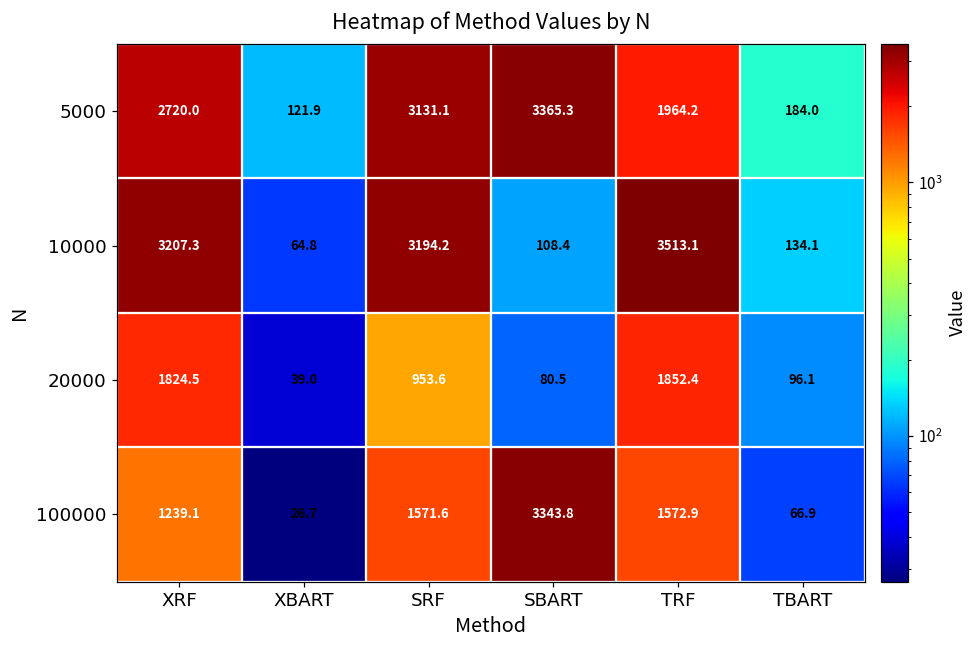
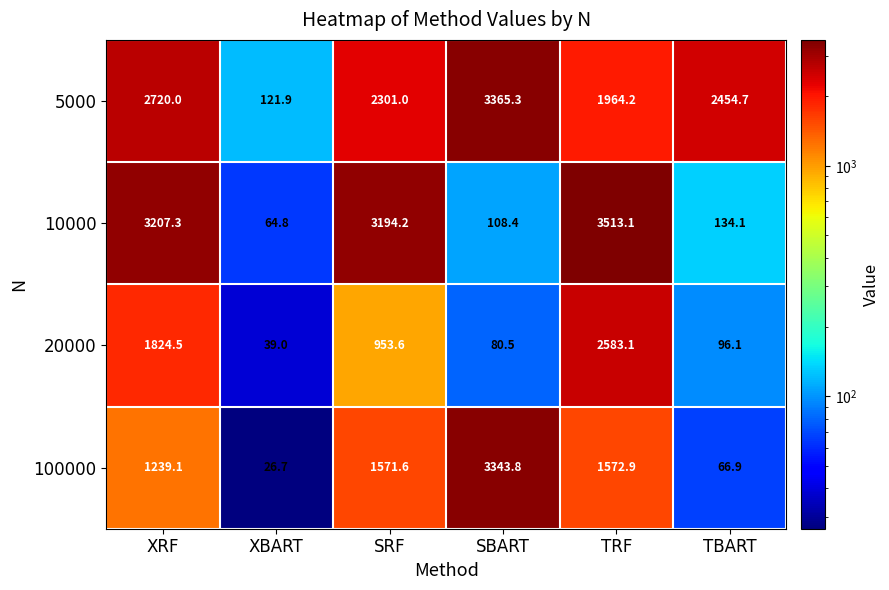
  {
    "5000": {
      "XRF": 2720.0,
      "XBART": 121.9,
-     "SRF": 3131.1,
+     "SRF": 2301.0,
      "SBART": 3365.3,
      "TRF": 1964.2,
-     "TBART": 184.0
+     "TBART": 2454.7
    },
    "10000": {
      "XRF": 3207.3,
      "XBART": 64.8,
      "SRF": 3194.2,
      "SBART": 108.4,
      "TRF": 3513.1,
      "TBART": 134.1
    },
    "20000": {
      "XRF": 1824.5,
      "XBART": 39.0,
      "SRF": 953.6,
      "SBART": 80.5,
-     "TRF": 1852.4,
+     "TRF": 2583.1,
      "TBART": 96.1
    },
    "100000": {
      "XRF": 1239.1,
      "XBART": 26.7,
      "SRF": 1571.6,
      "SBART": 3343.8,
      "TRF": 1572.9,
      "TBART": 66.9
    }
  }
